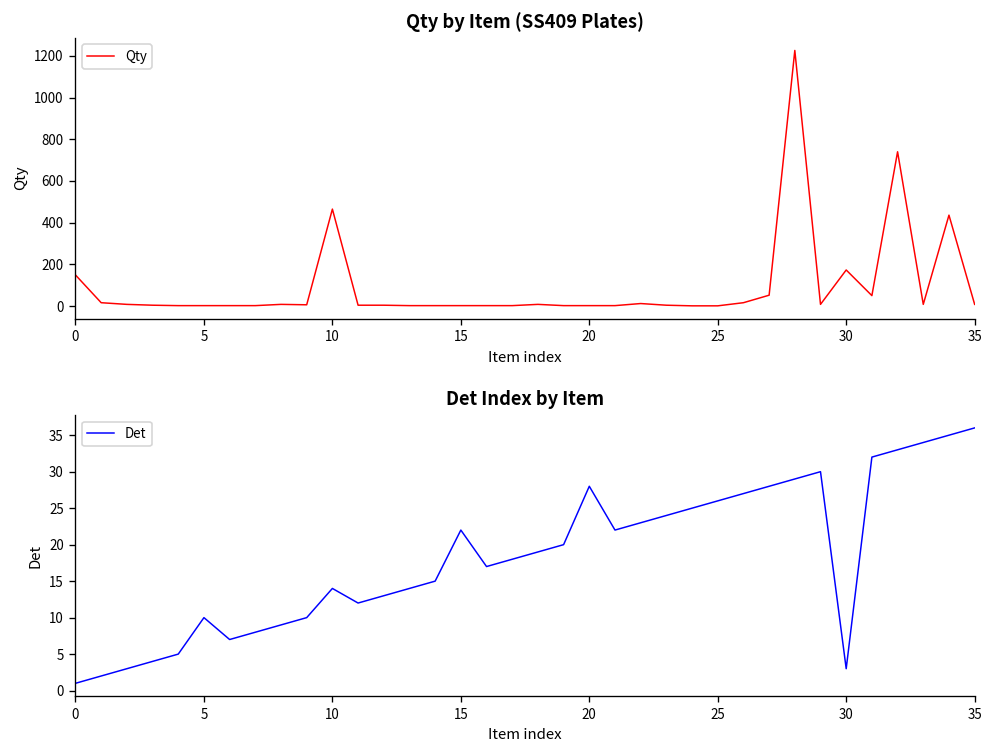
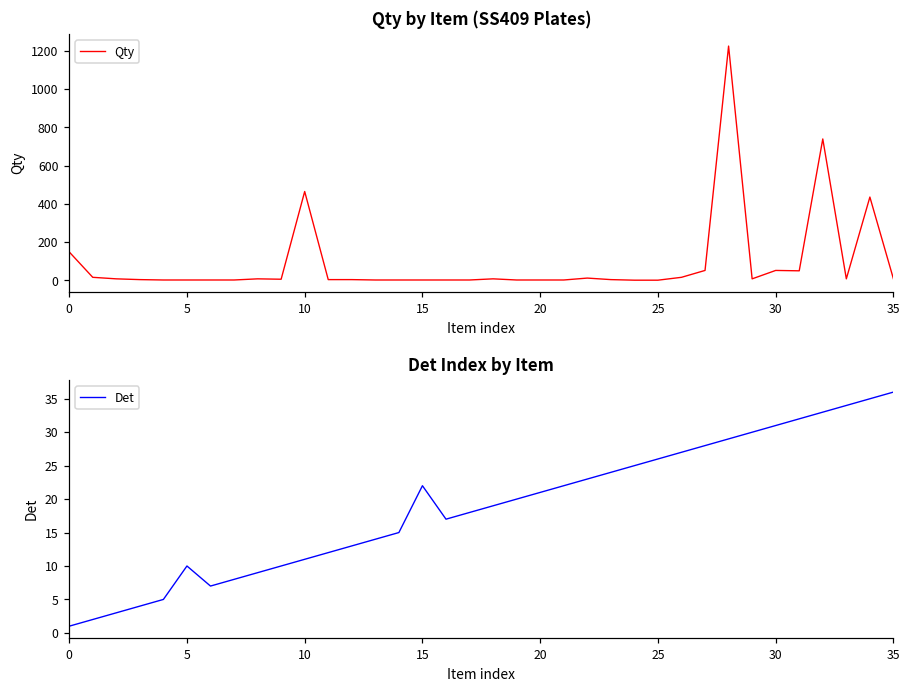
  {
    "Qty by Item (SS409 Plates)": {
      "0": 150,
      "5": 0,
      "10": 470,
      "15": 0,
      "20": 0,
      "25": 0,
-     "30": 170,
+     "30": 50,
      "35": 10
    },
    "Det Index by Item": {
      "0": 1,
      "5": 10,
-     "10": 14,
+     "10": 11,
      "15": 22,
-     "20": 28,
+     "20": 21,
      "25": 26,
-     "30": 3,
+     "30": 31,
      "35": 36
    }
  }
